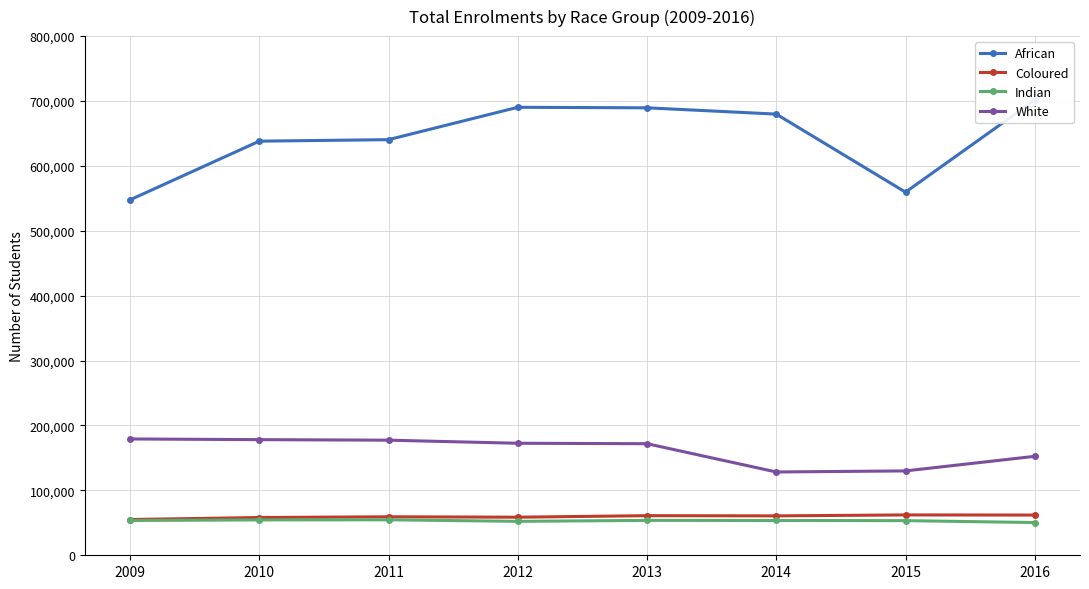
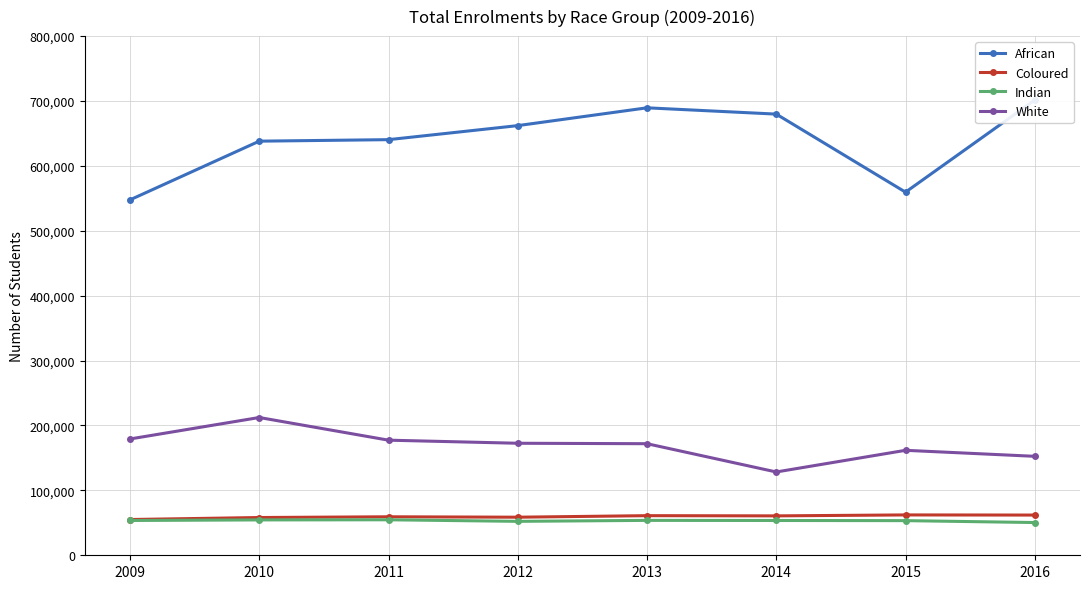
  {
    "African": {
      "2009": "550,000",
      "2010": "640,000",
      "2011": "640,000",
-     "2012": "690,000",
+     "2012": "660,000",
      "2013": "690,000",
      "2014": "680,000",
      "2015": "560,000"
    },
    "Coloured": {
      "2011": "60,000",
      "2012": "60,000",
      "2013": "60,000",
      "2014": "60,000",
      "2015": "60,000",
      "2016": "60,000"
    },
    "Indian": {
      "2011": "50,000",
      "2012": "50,000",
      "2013": "50,000",
      "2014": "50,000",
      "2015": "50,000",
      "2016": "50,000"
    },
    "White": {
      "2009": "180,000",
-     "2010": "180,000",
+     "2010": "210,000",
      "2011": "180,000",
      "2012": "170,000",
      "2013": "170,000",
      "2014": "130,000",
-     "2015": "130,000",
+     "2015": "160,000",
      "2016": "150,000"
    }
  }
